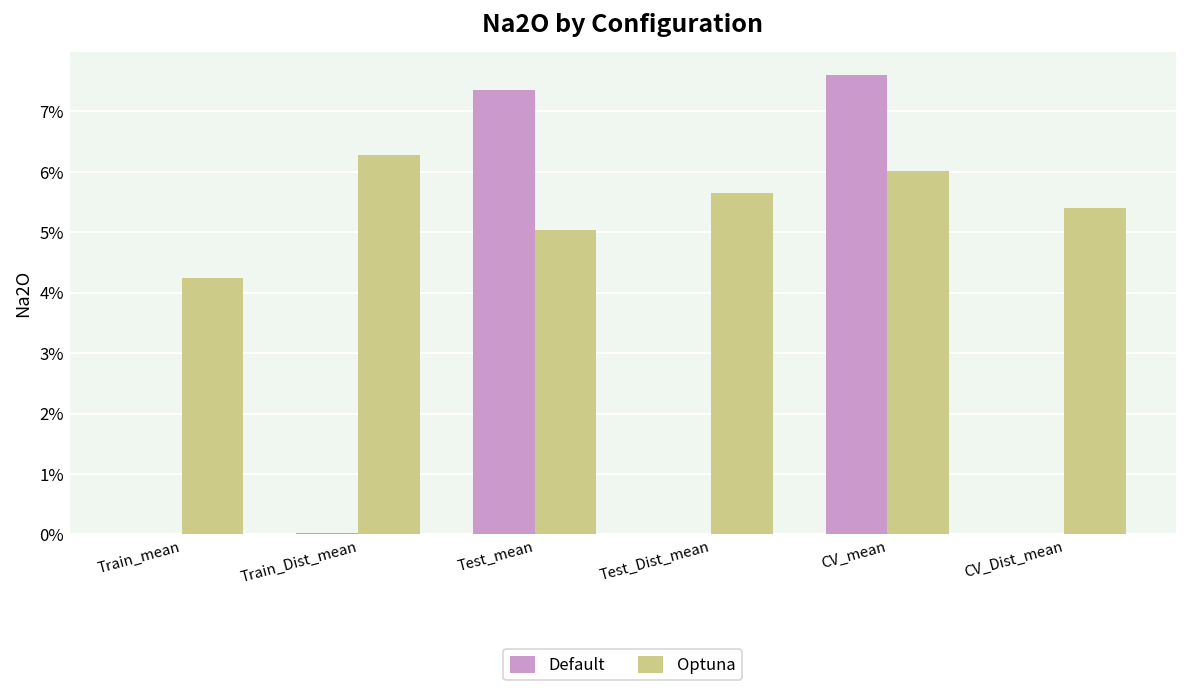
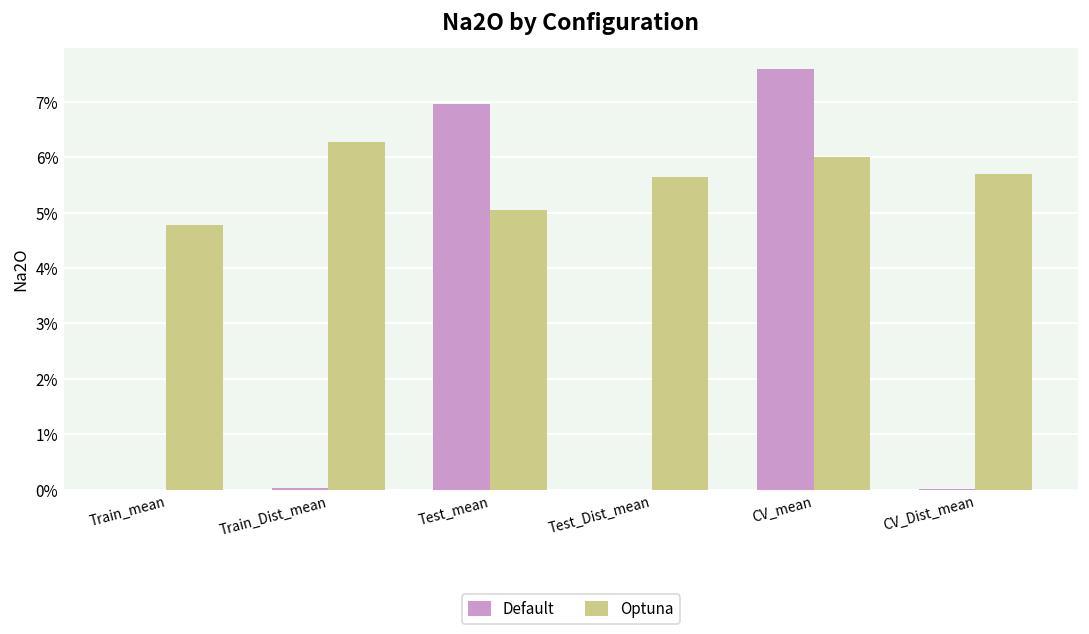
  {
    "Default": {
-     "Test_mean": "7.4%",
+     "Test_mean": "7.0%",
      "CV_mean": "7.6%"
    },
    "Optuna": {
-     "Train_mean": "4.2%",
+     "Train_mean": "4.8%",
      "Train_Dist_mean": "6.3%",
      "Test_mean": "5.0%",
      "Test_Dist_mean": "5.6%",
      "CV_mean": "6.0%",
-     "CV_Dist_mean": "5.4%"
+     "CV_Dist_mean": "5.7%"
    }
  }
